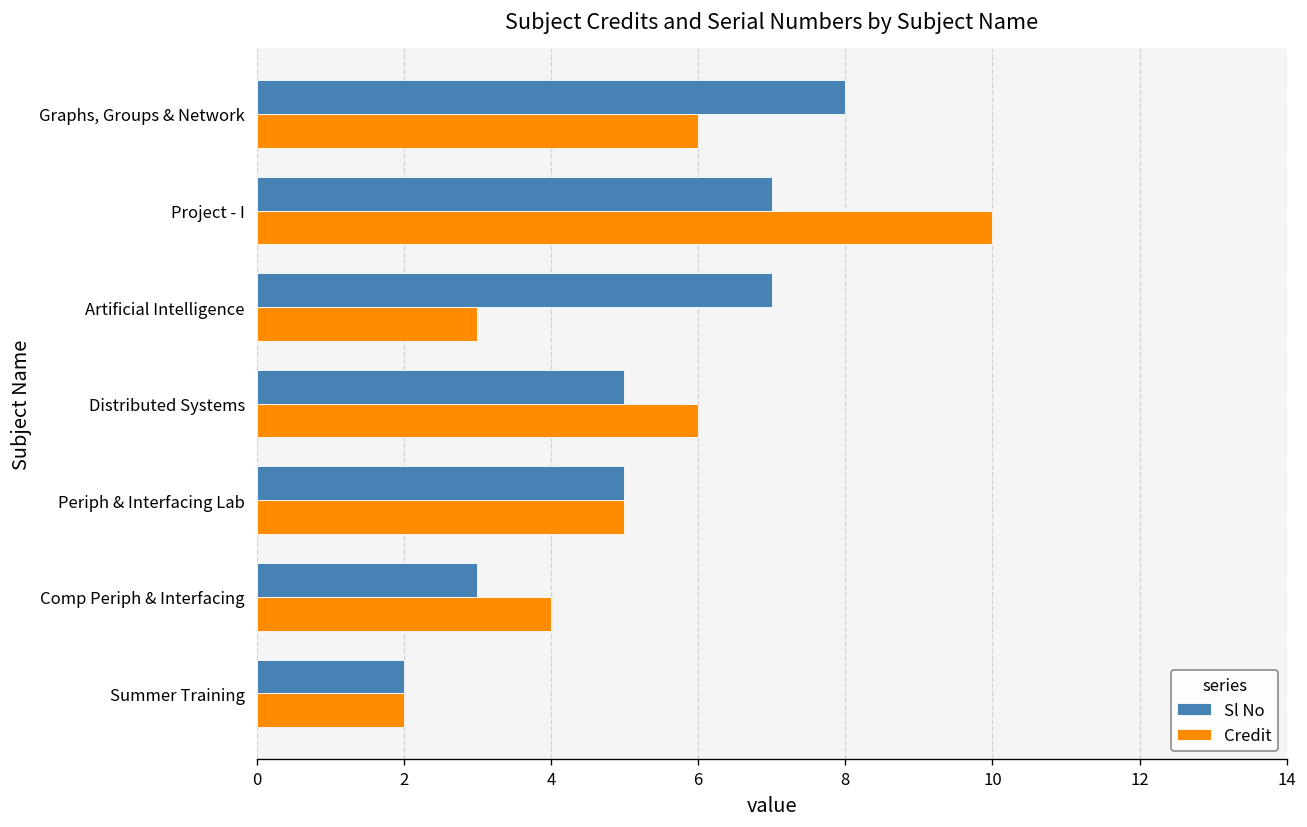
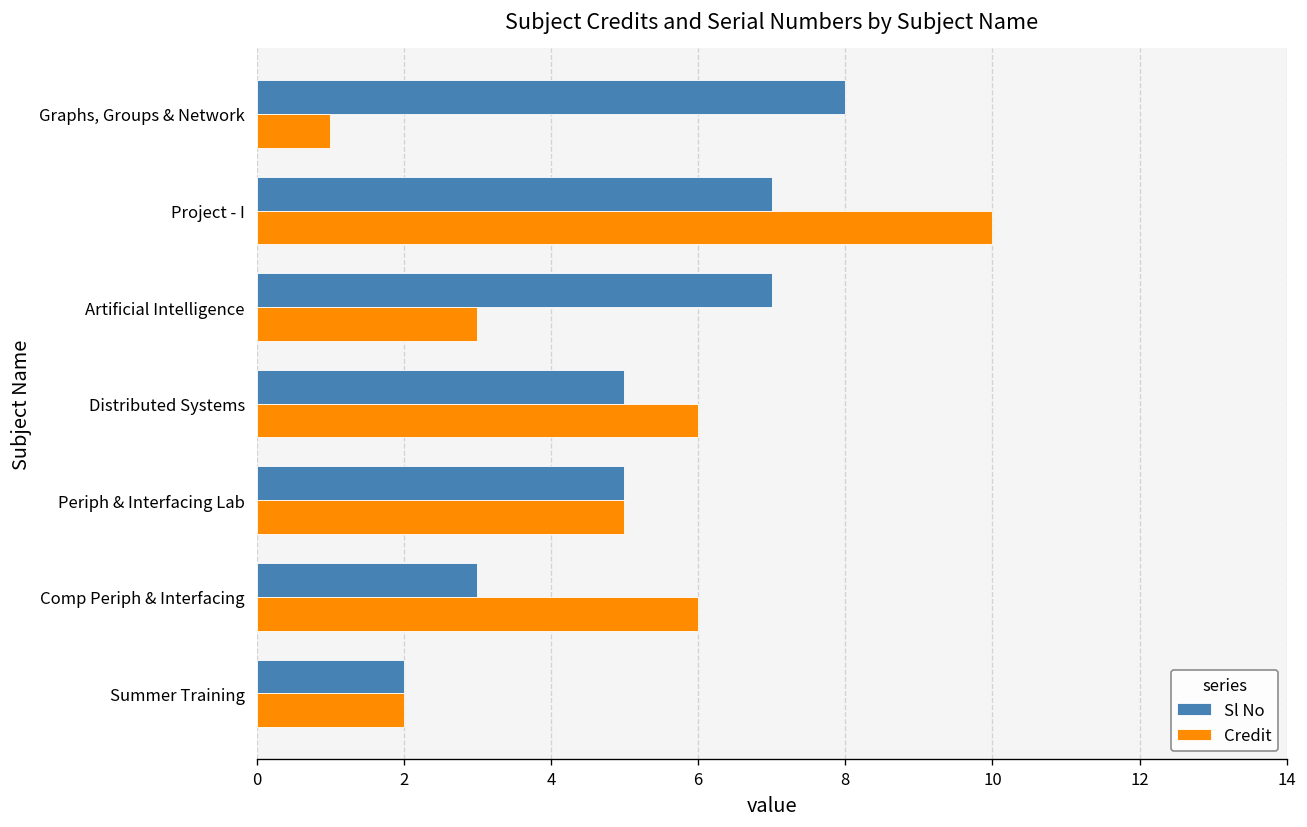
  {
    "Sl No": {
      "Graphs, Groups & Network": 8,
      "Project - I": 7,
      "Artificial Intelligence": 7,
      "Distributed Systems": 5,
      "Periph & Interfacing Lab": 5,
      "Comp Periph & Interfacing": 3,
      "Summer Training": 2
    },
    "Credit": {
-     "Graphs, Groups & Network": 6,
+     "Graphs, Groups & Network": 1,
      "Project - I": 10,
      "Artificial Intelligence": 3,
      "Distributed Systems": 6,
      "Periph & Interfacing Lab": 5,
-     "Comp Periph & Interfacing": 4,
+     "Comp Periph & Interfacing": 6,
      "Summer Training": 2
    }
  }
